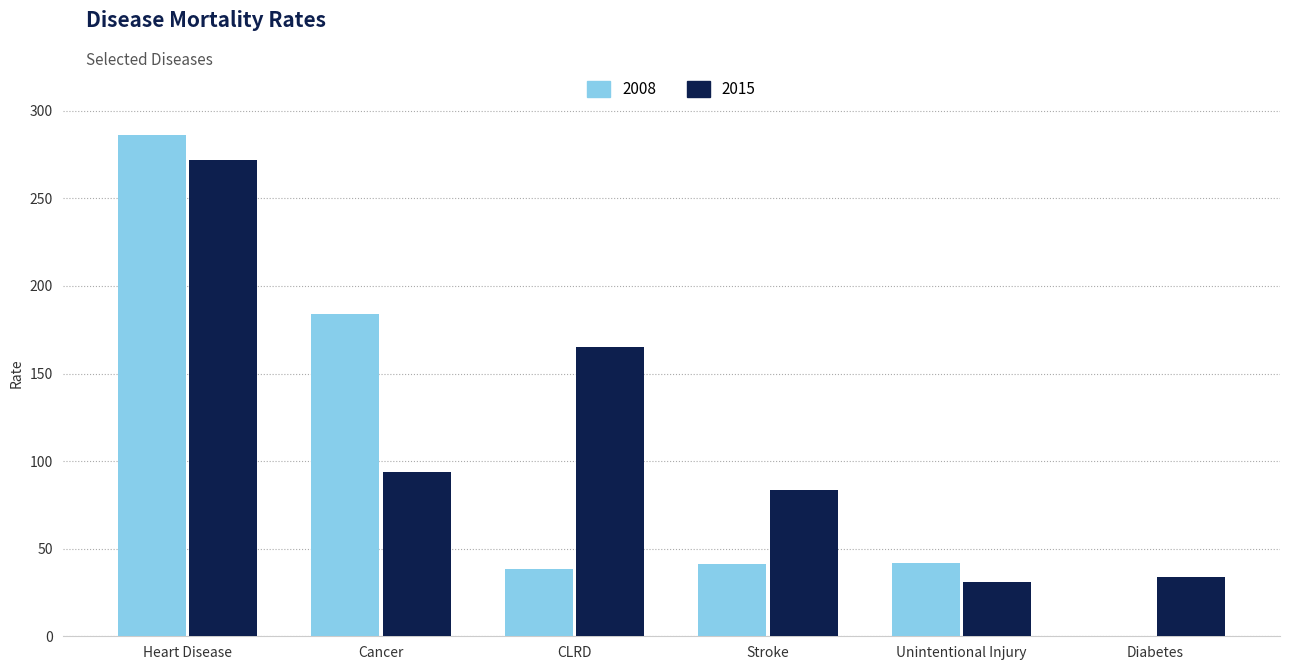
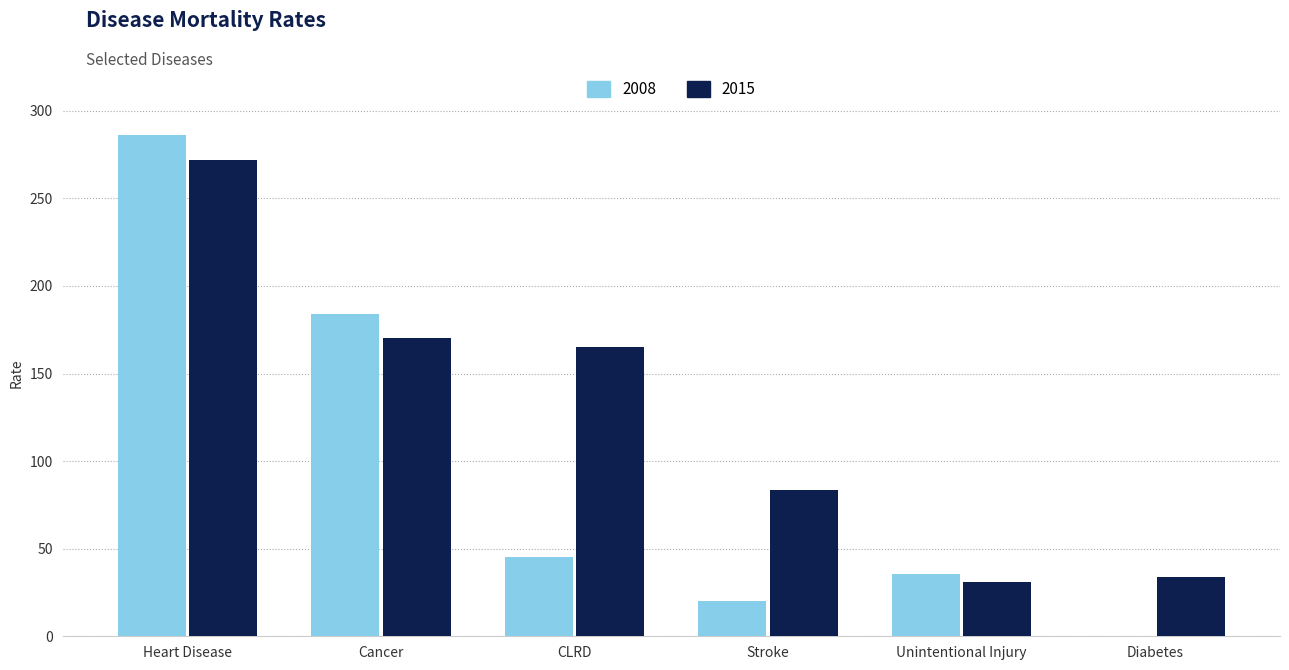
  {
    "2008": {
      "Heart Disease": 286,
      "Cancer": 184,
-     "CLRD": 38,
-     "Stroke": 41,
-     "Unintentional Injury": 42,
+     "CLRD": 45,
+     "Stroke": 20,
+     "Unintentional Injury": 36,
      "Diabetes": 0
    },
    "2015": {
      "Heart Disease": 272,
-     "Cancer": 94,
+     "Cancer": 170,
      "CLRD": 165,
      "Stroke": 83,
      "Unintentional Injury": 31,
      "Diabetes": 34
    }
  }
